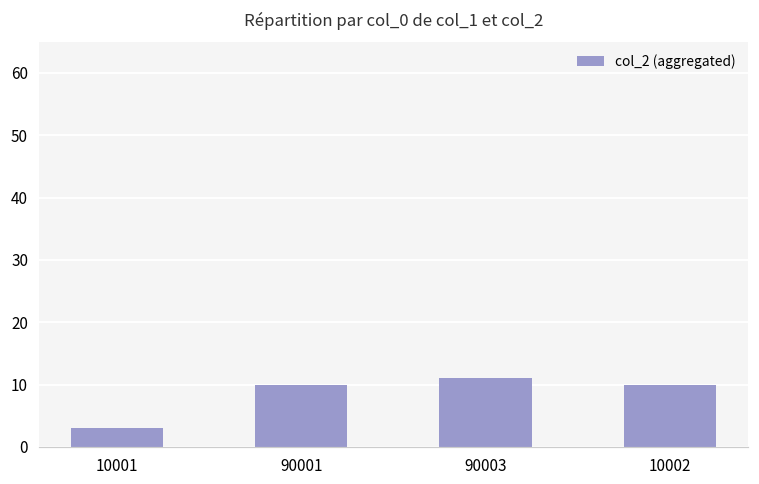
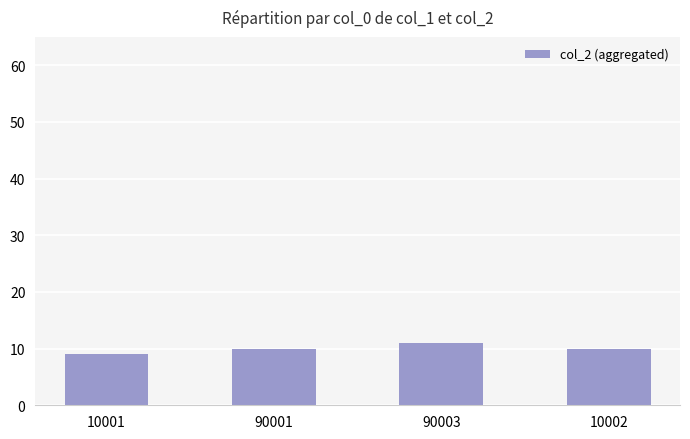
  {
-   "10001": 3,
+   "10001": 9,
    "90001": 10,
    "90003": 11,
    "10002": 10
  }
